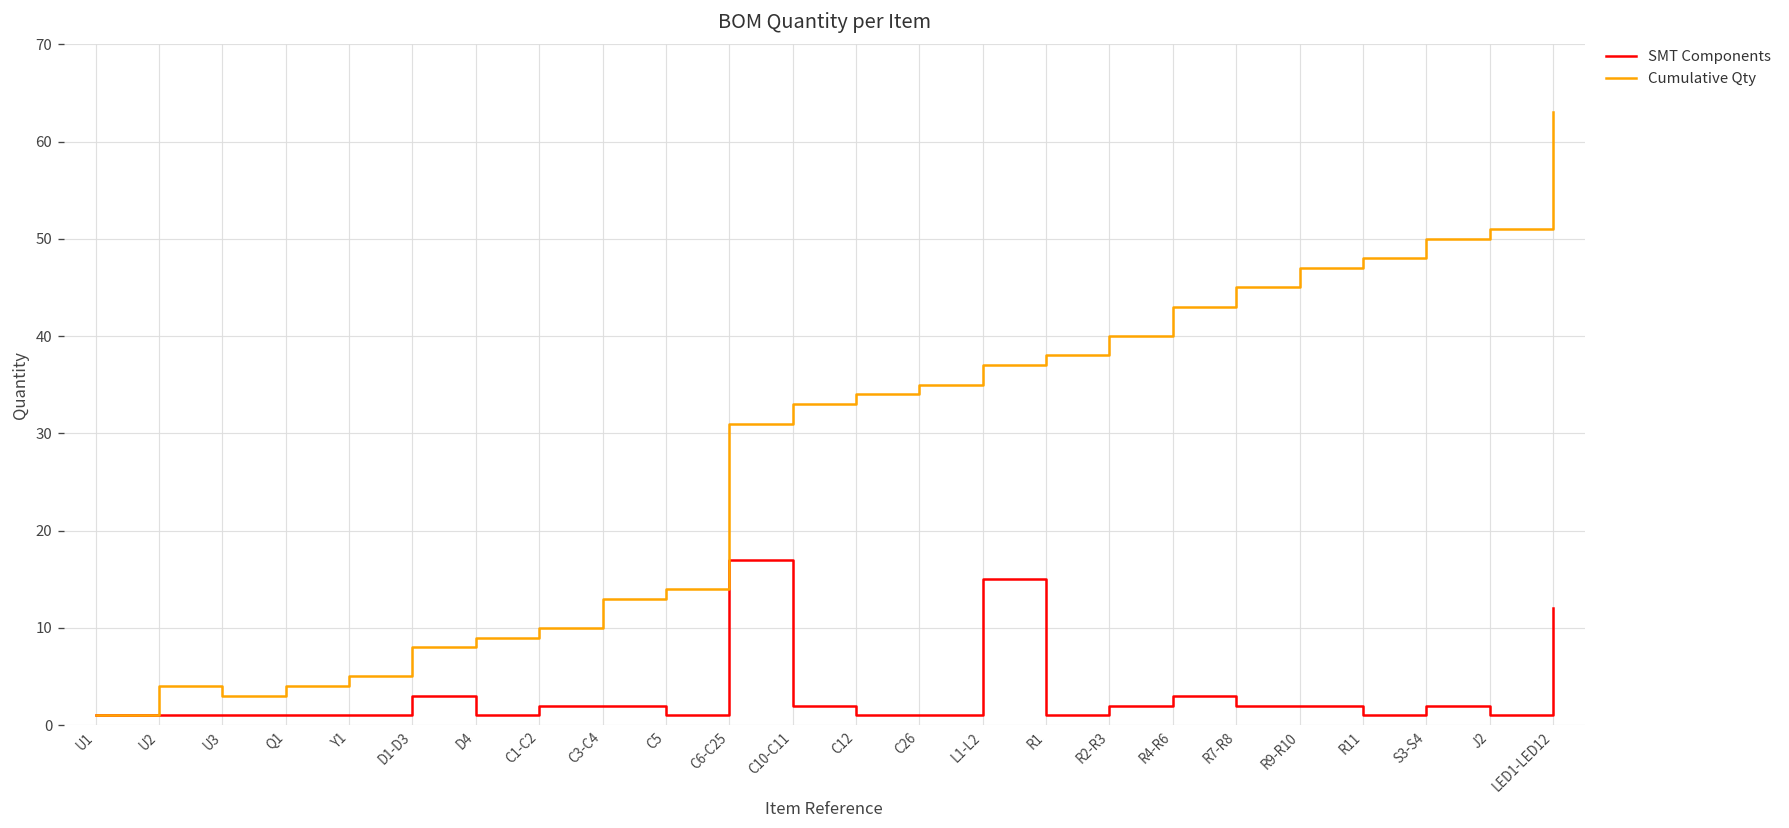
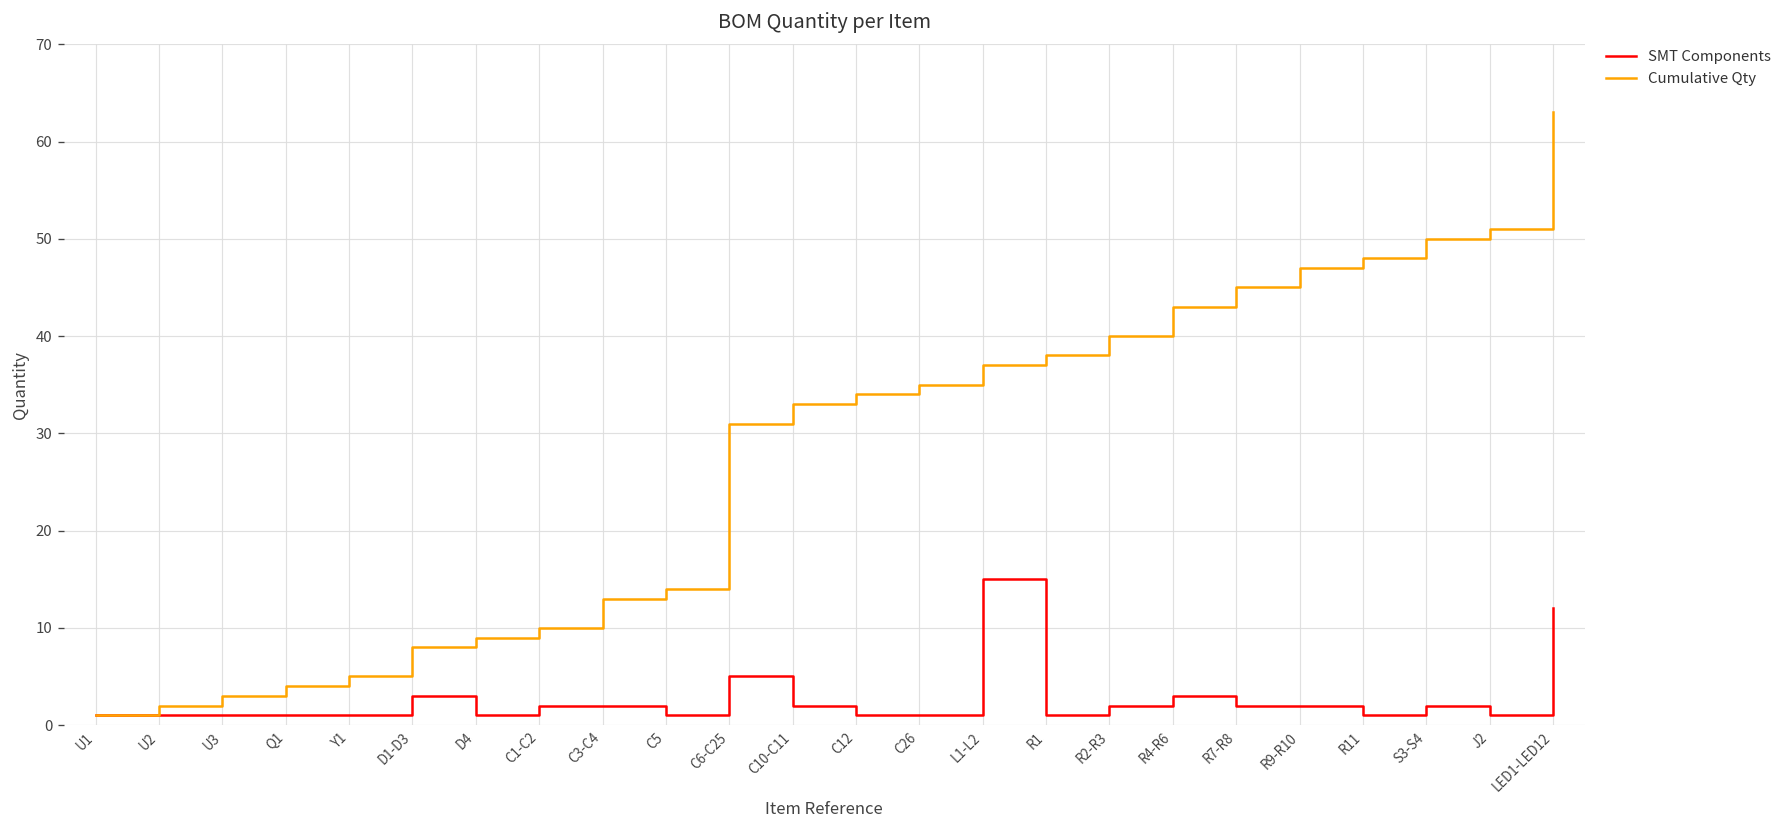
  {
    "SMT Components": {
      "U2": 1,
      "U3": 1,
      "Q1": 1,
      "Y1": 1,
      "D1-D3": 3,
      "D4": 1,
      "C1-C2": 2,
      "C3-C4": 2,
      "C5": 1,
-     "C6-C25": 17,
+     "C6-C25": 5,
      "C10-C11": 2,
      "C12": 1,
      "C26": 1,
      "L1-L2": 15,
      "R1": 1,
      "R2-R3": 2,
      "R4-R6": 3,
      "R7-R8": 2,
      "R9-R10": 2,
      "R11": 1,
      "S3-S4": 2,
      "J2": 1,
      "LED1-LED12": 12
    },
    "Cumulative Qty": {
-     "U2": 4,
+     "U2": 2,
      "U3": 3,
      "Q1": 4,
      "Y1": 5,
      "D1-D3": 8,
      "D4": 9,
      "C1-C2": 10,
      "C3-C4": 13,
      "C5": 14,
      "C6-C25": 31,
      "C10-C11": 33,
      "C12": 34,
      "C26": 35,
      "L1-L2": 37,
      "R1": 38,
      "R2-R3": 40,
      "R4-R6": 43,
      "R7-R8": 45,
      "R9-R10": 47,
      "R11": 48,
      "S3-S4": 50,
      "J2": 51,
      "LED1-LED12": 63
    }
  }
